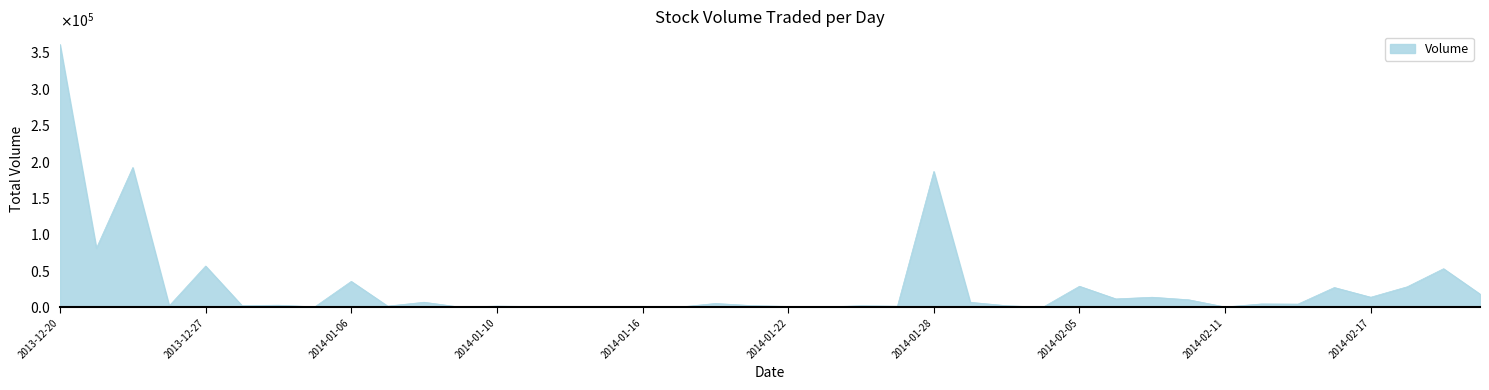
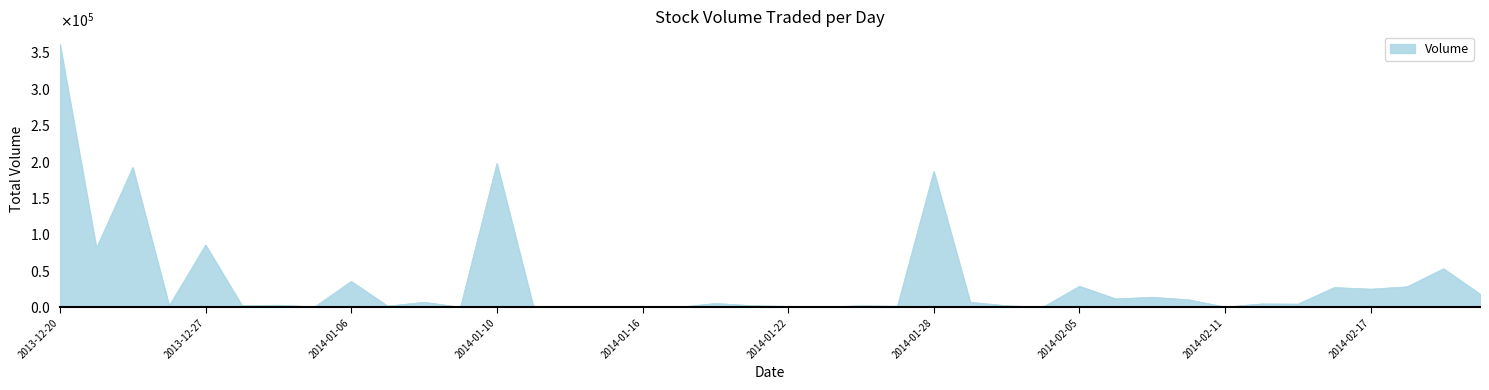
  {
    "2013-12-20": 360000,
-   "2013-12-27": 60000,
+   "2013-12-27": 90000,
    "2014-01-06": 40000,
-   "2014-01-10": 0,
+   "2014-01-10": 200000,
    "2014-01-16": 0,
    "2014-01-22": 0,
    "2014-01-28": 190000,
    "2014-02-05": 30000,
    "2014-02-11": 0,
-   "2014-02-17": 10000
+   "2014-02-17": 20000
  }
